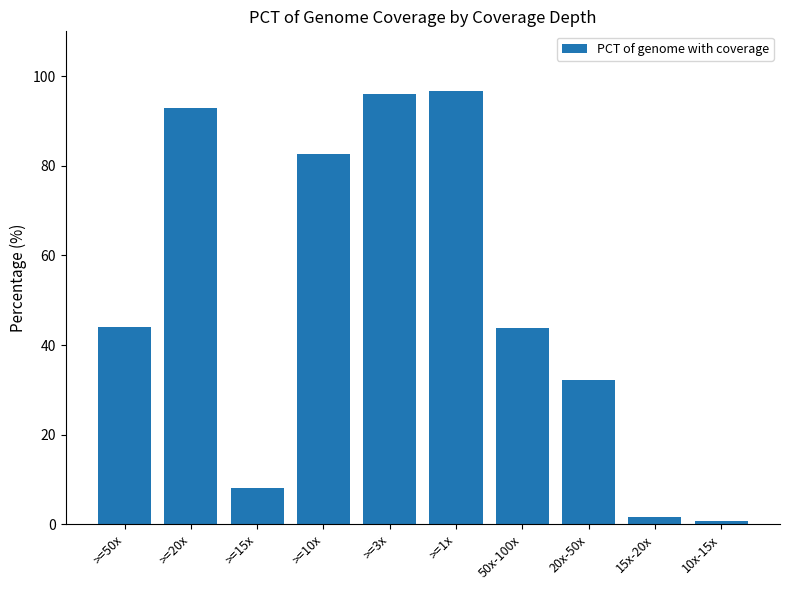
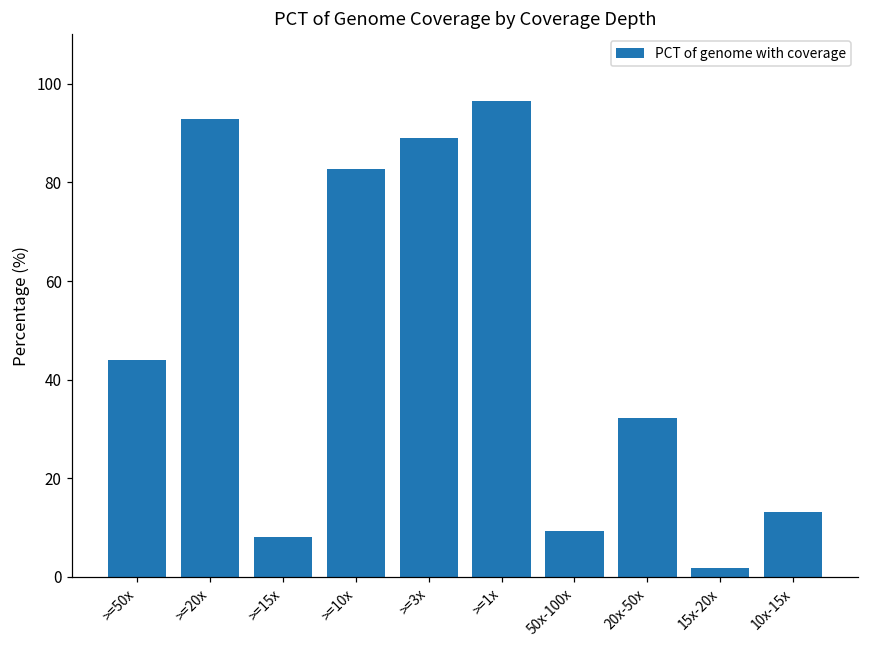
  {
    ">=50x": 44,
    ">=20x": 93,
    ">=15x": 8,
    ">=10x": 83,
-   ">=3x": 96,
+   ">=3x": 89,
    ">=1x": 97,
-   "50x-100x": 44,
+   "50x-100x": 9,
    "20x-50x": 32,
    "15x-20x": 2,
-   "10x-15x": 1
+   "10x-15x": 13
  }
